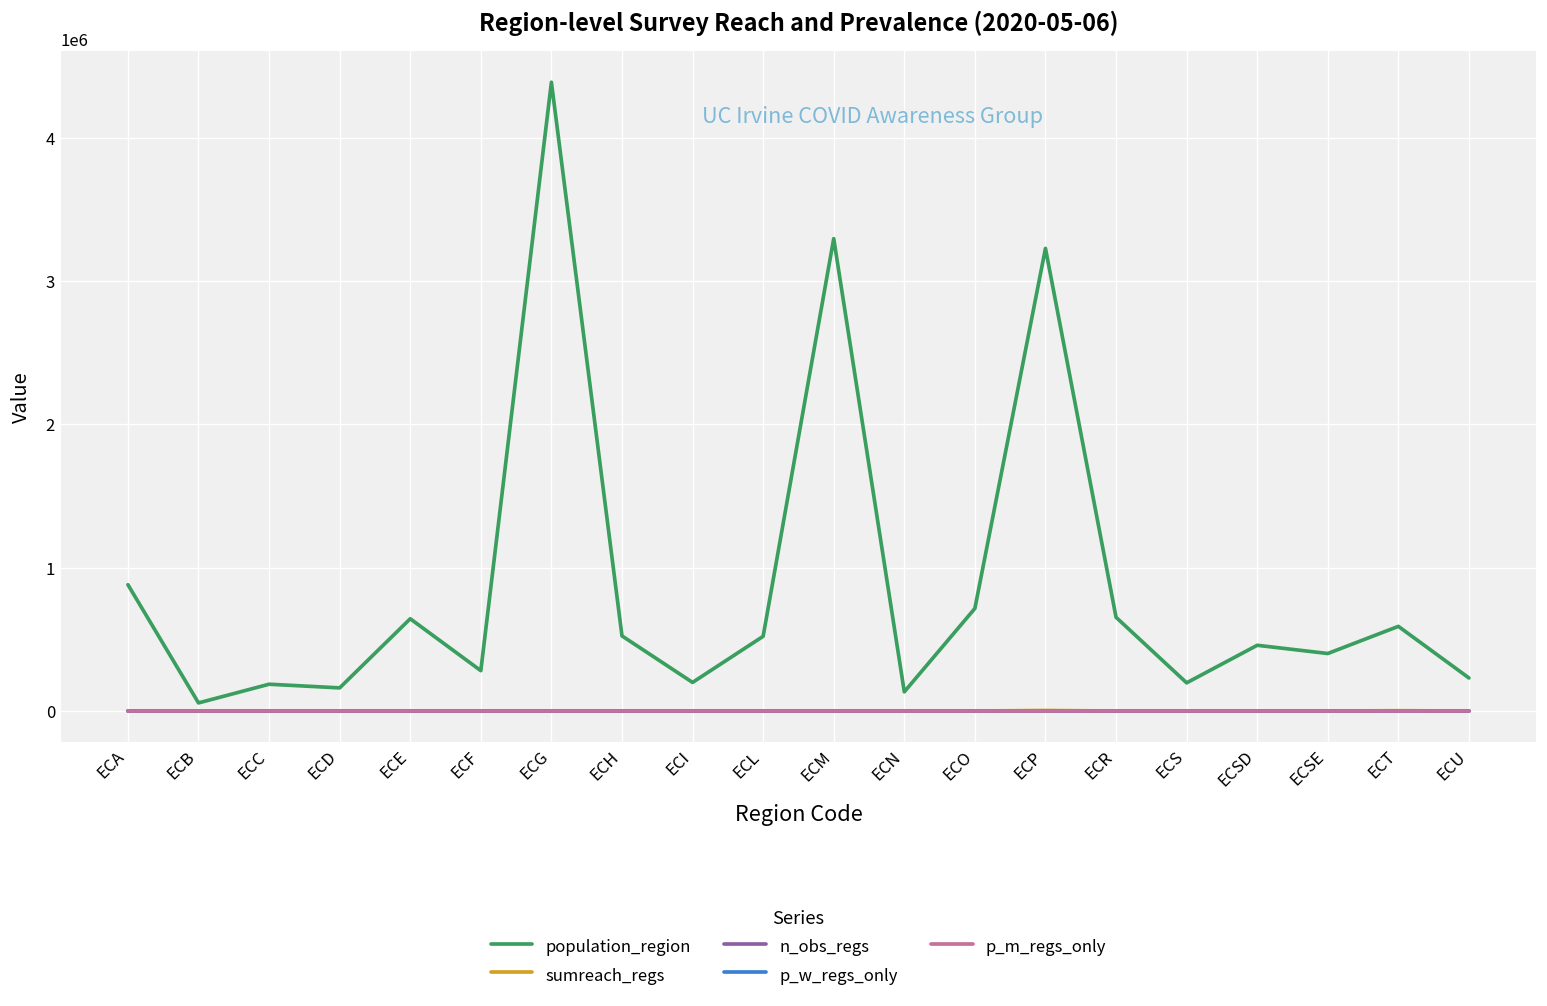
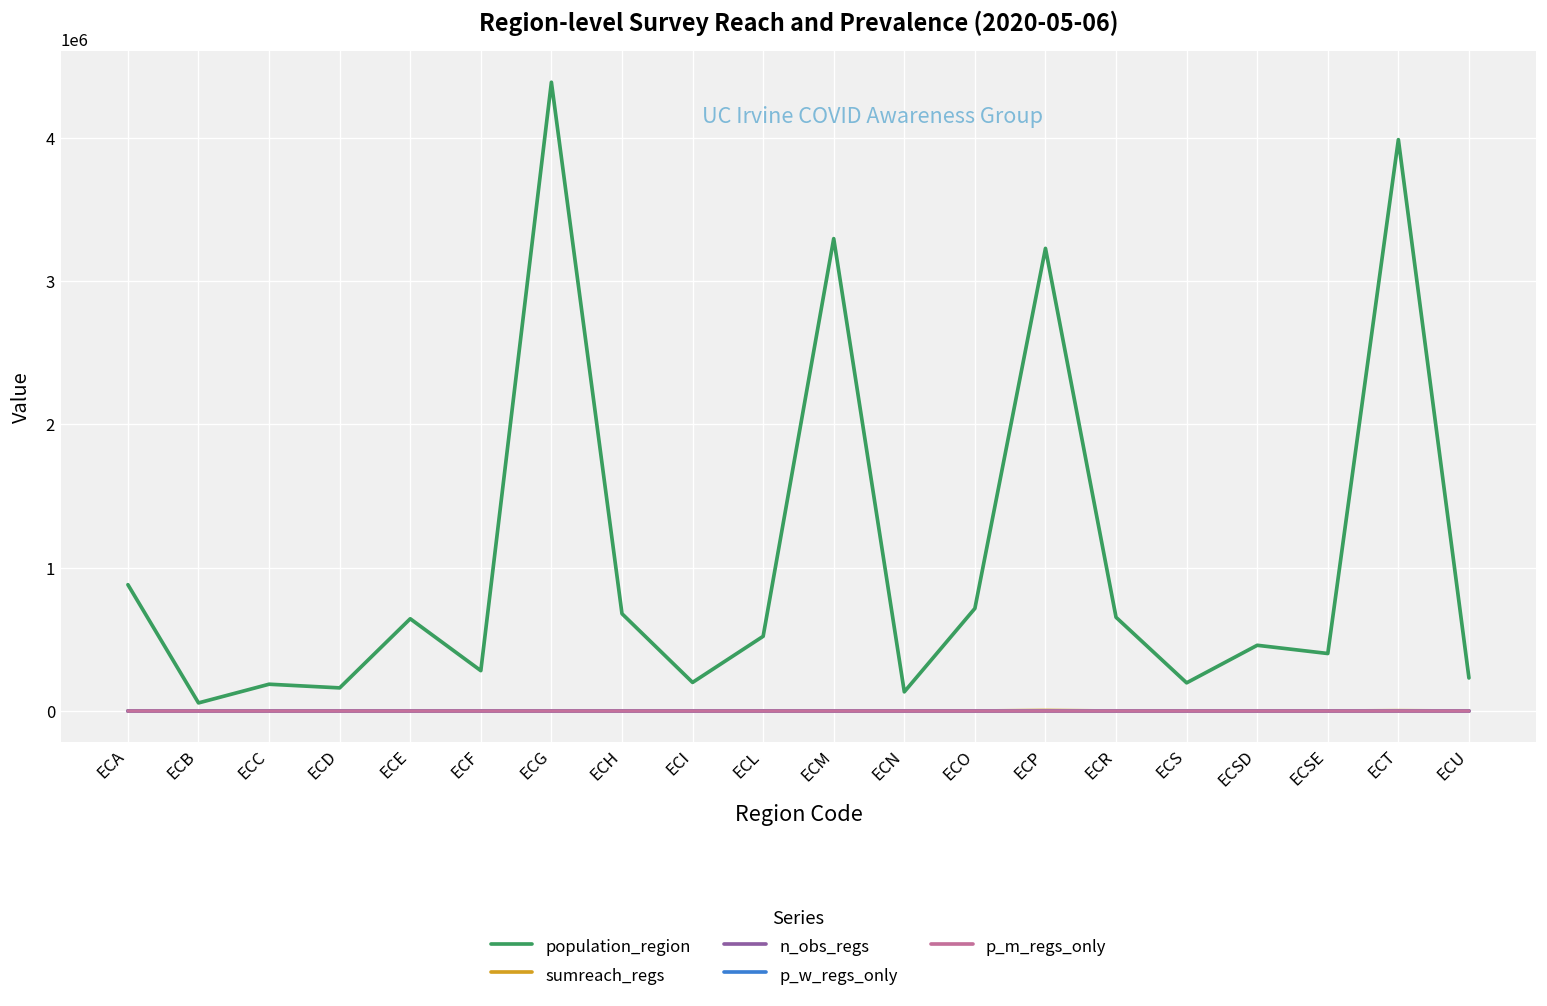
  {
    "population_region": {
      "ECA": 880000,
      "ECB": 60000,
      "ECC": 190000,
      "ECD": 160000,
      "ECE": 640000,
      "ECF": 280000,
      "ECG": 4390000,
-     "ECH": 520000,
+     "ECH": 680000,
      "ECI": 200000,
      "ECL": 520000,
      "ECM": 3300000,
      "ECN": 130000,
      "ECO": 720000,
      "ECP": 3230000,
      "ECR": 650000,
      "ECS": 200000,
      "ECSD": 460000,
      "ECSE": 400000,
-     "ECT": 590000,
+     "ECT": 3990000,
      "ECU": 230000
    }
  }
